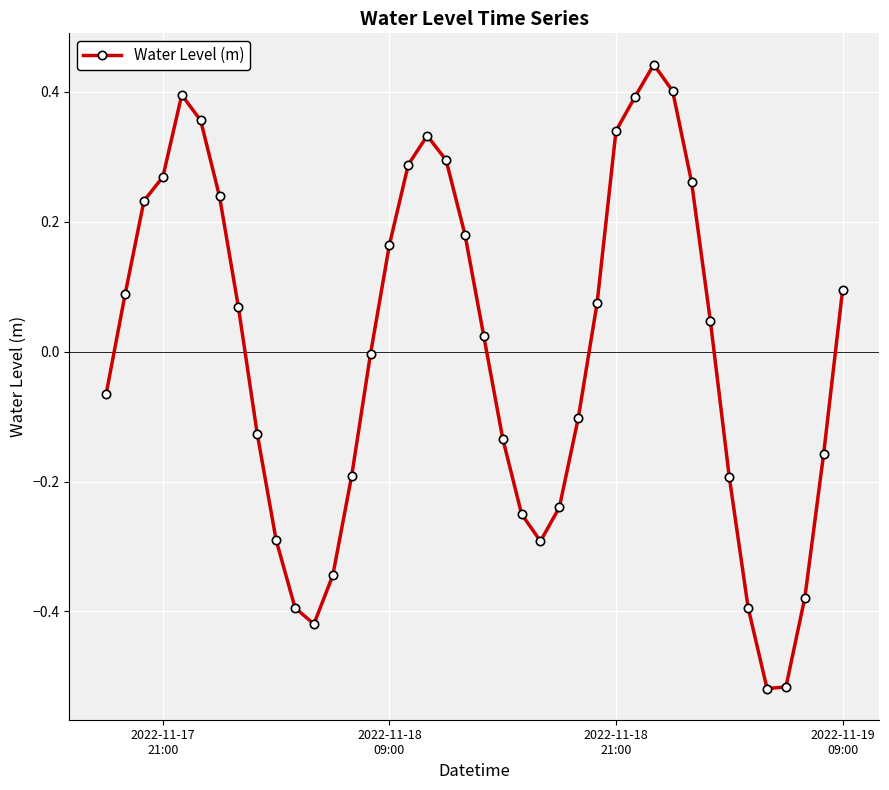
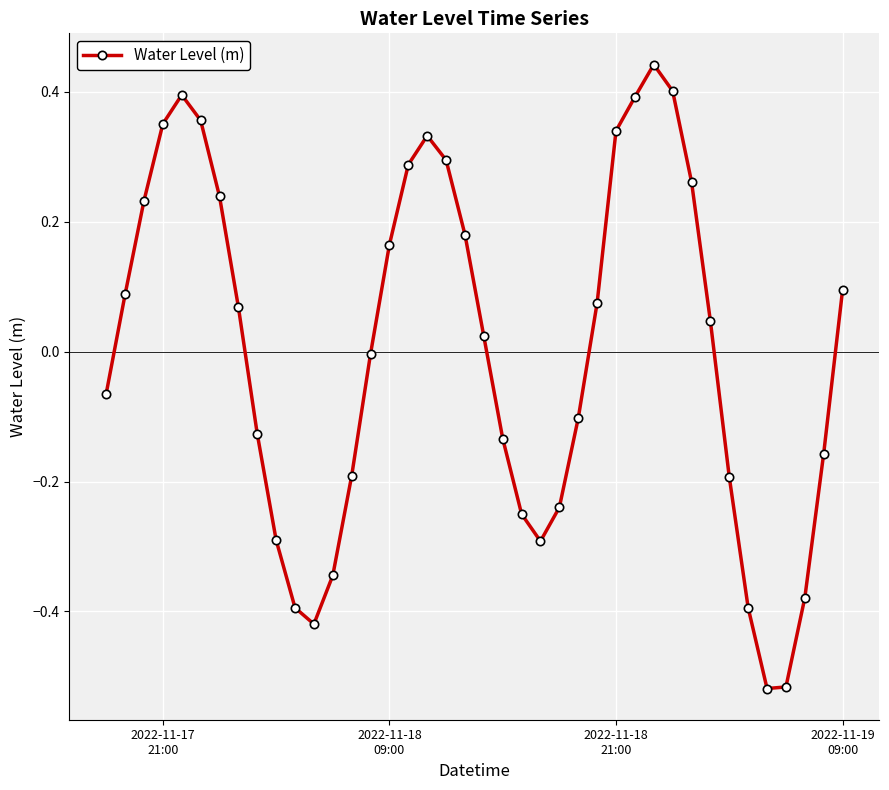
  {
-   "2022-11-17 21:00": 0.27,
+   "2022-11-17 21:00": 0.35,
    "2022-11-18 09:00": 0.16,
    "2022-11-18 21:00": 0.34,
    "2022-11-19 09:00": 0.09
  }
